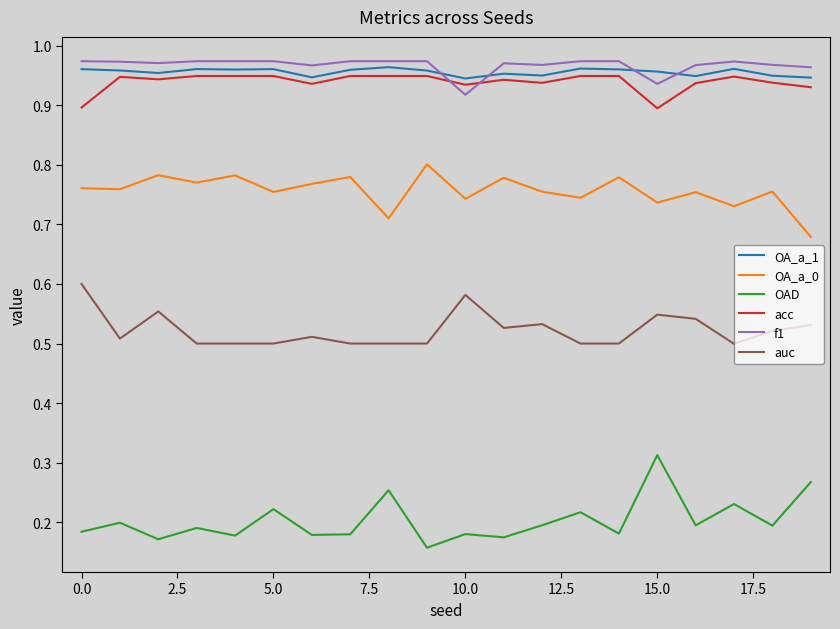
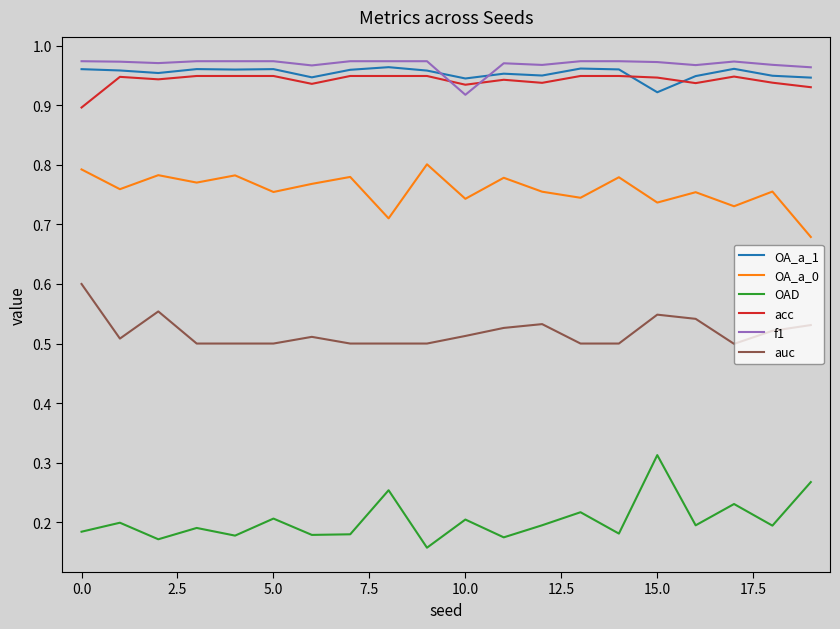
  {
    "OA_a_1": {
      "0.0": 0.96,
      "5.0": 0.96,
      "10.0": 0.94,
-     "15.0": 0.96
+     "15.0": 0.92
    },
    "OA_a_0": {
-     "0.0": 0.76,
+     "0.0": 0.79,
      "5.0": 0.75,
      "10.0": 0.74,
      "15.0": 0.74
    },
    "OAD": {
      "0.0": 0.18,
-     "5.0": 0.22,
-     "10.0": 0.18,
+     "5.0": 0.21,
+     "10.0": 0.20,
      "15.0": 0.31
    },
    "acc": {
      "0.0": 0.90,
      "5.0": 0.95,
      "10.0": 0.93,
-     "15.0": 0.89
+     "15.0": 0.95
    },
    "f1": {
      "0.0": 0.97,
      "5.0": 0.97,
      "10.0": 0.92,
-     "15.0": 0.94
+     "15.0": 0.97
    },
    "auc": {
      "0.0": 0.60,
      "5.0": 0.50,
-     "10.0": 0.58,
+     "10.0": 0.51,
      "15.0": 0.55
    }
  }
